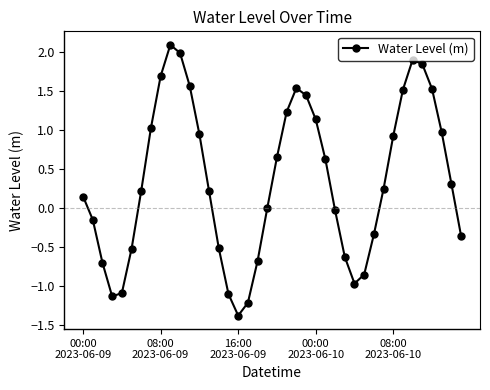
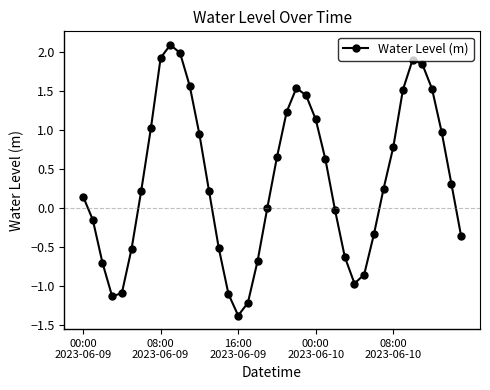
  {
    "00:00 2023-06-09": 0.1,
-   "08:00 2023-06-09": 1.7,
+   "08:00 2023-06-09": 1.9,
    "16:00 2023-06-09": -1.4,
    "00:00 2023-06-10": 1.1,
-   "08:00 2023-06-10": 0.9
+   "08:00 2023-06-10": 0.8
  }
